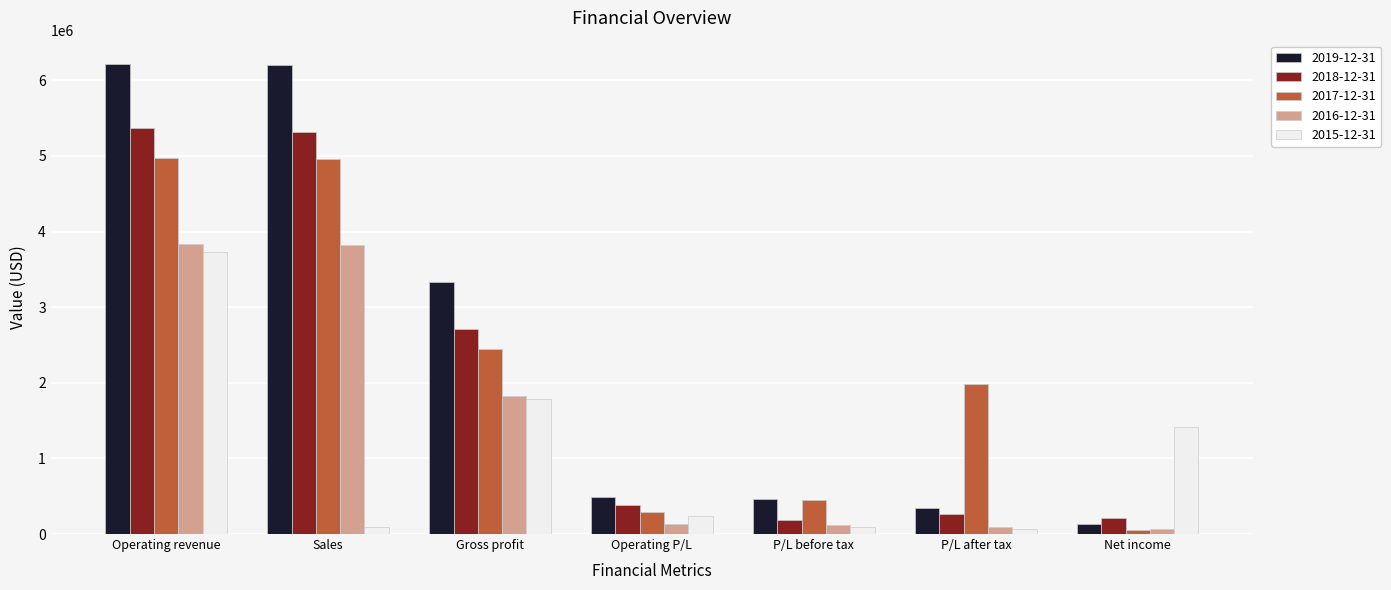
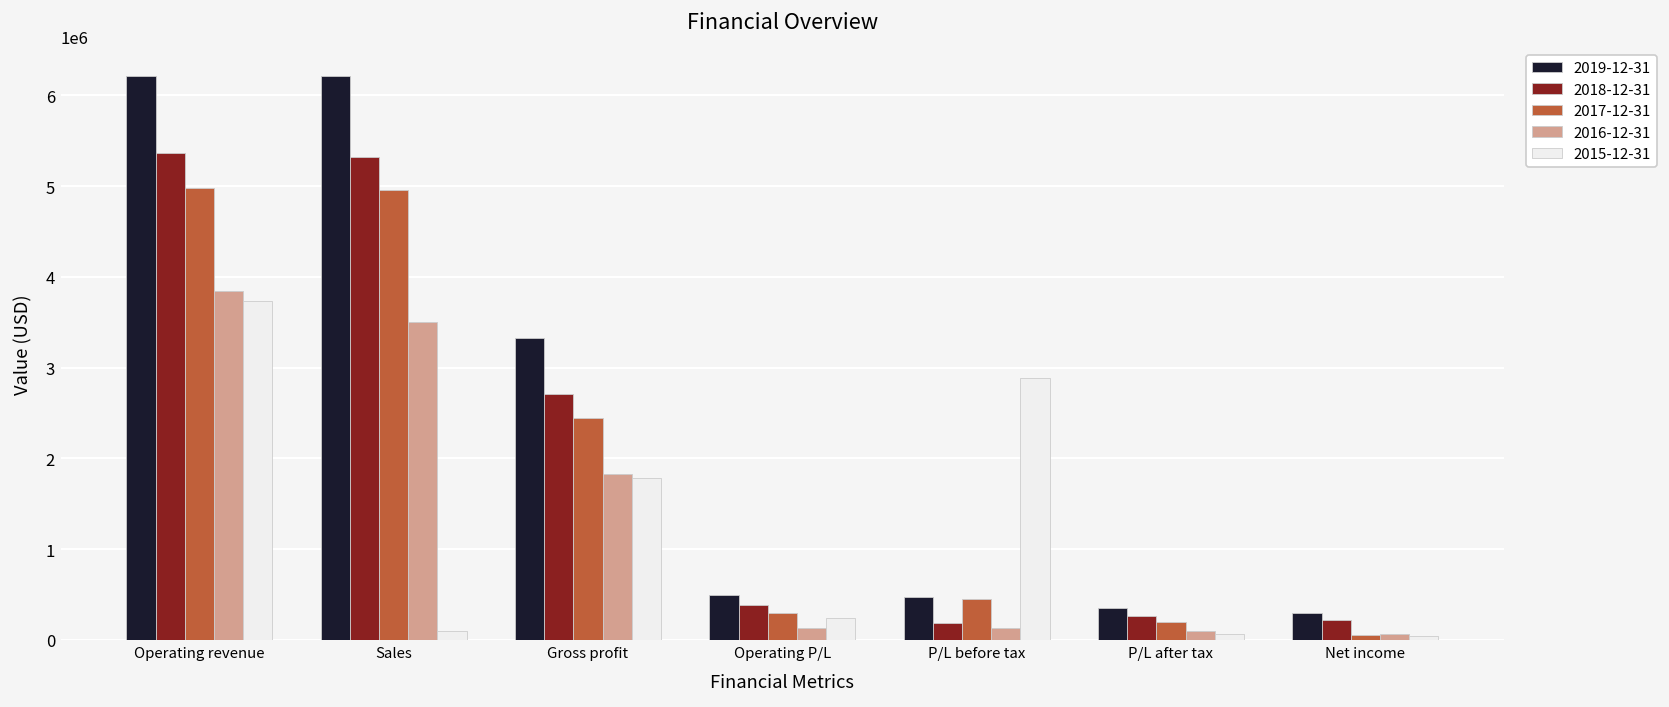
  {
    "2019-12-31": {
      "Operating revenue": 6200000,
      "Sales": 6200000,
      "Gross profit": 3300000,
      "Operating P/L": 500000,
      "P/L before tax": 500000,
      "P/L after tax": 300000,
-     "Net income": 100000
+     "Net income": 300000
    },
    "2018-12-31": {
      "Operating revenue": 5400000,
      "Sales": 5300000,
      "Gross profit": 2700000,
      "Operating P/L": 400000,
      "P/L before tax": 200000,
      "P/L after tax": 300000,
      "Net income": 200000
    },
    "2017-12-31": {
      "Operating revenue": 5000000,
      "Sales": 5000000,
      "Gross profit": 2400000,
      "Operating P/L": 300000,
      "P/L before tax": 500000,
-     "P/L after tax": 2000000,
+     "P/L after tax": 200000,
      "Net income": 100000
    },
    "2016-12-31": {
      "Operating revenue": 3800000,
-     "Sales": 3800000,
+     "Sales": 3500000,
      "Gross profit": 1800000,
      "Operating P/L": 100000,
      "P/L before tax": 100000,
      "P/L after tax": 100000,
      "Net income": 100000
    },
    "2015-12-31": {
      "Operating revenue": 3700000,
      "Sales": 100000,
      "Gross profit": 1800000,
      "Operating P/L": 200000,
-     "P/L before tax": 100000,
+     "P/L before tax": 2900000,
      "P/L after tax": 100000,
-     "Net income": 1400000
+     "Net income": 0
    }
  }
